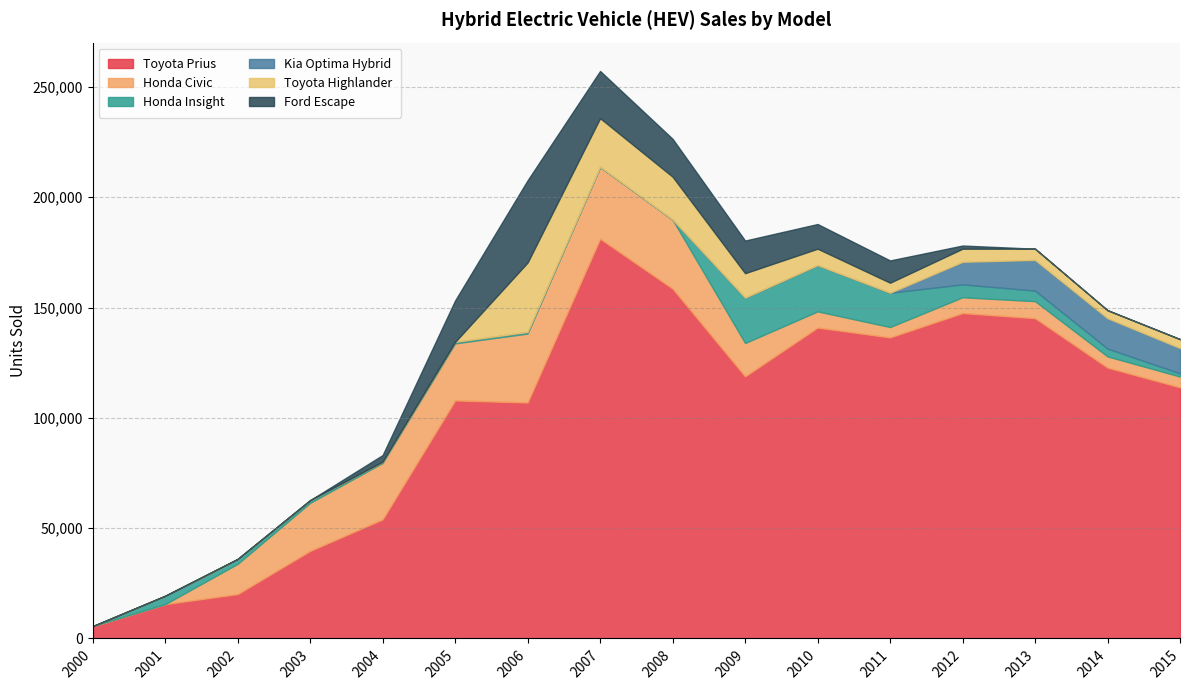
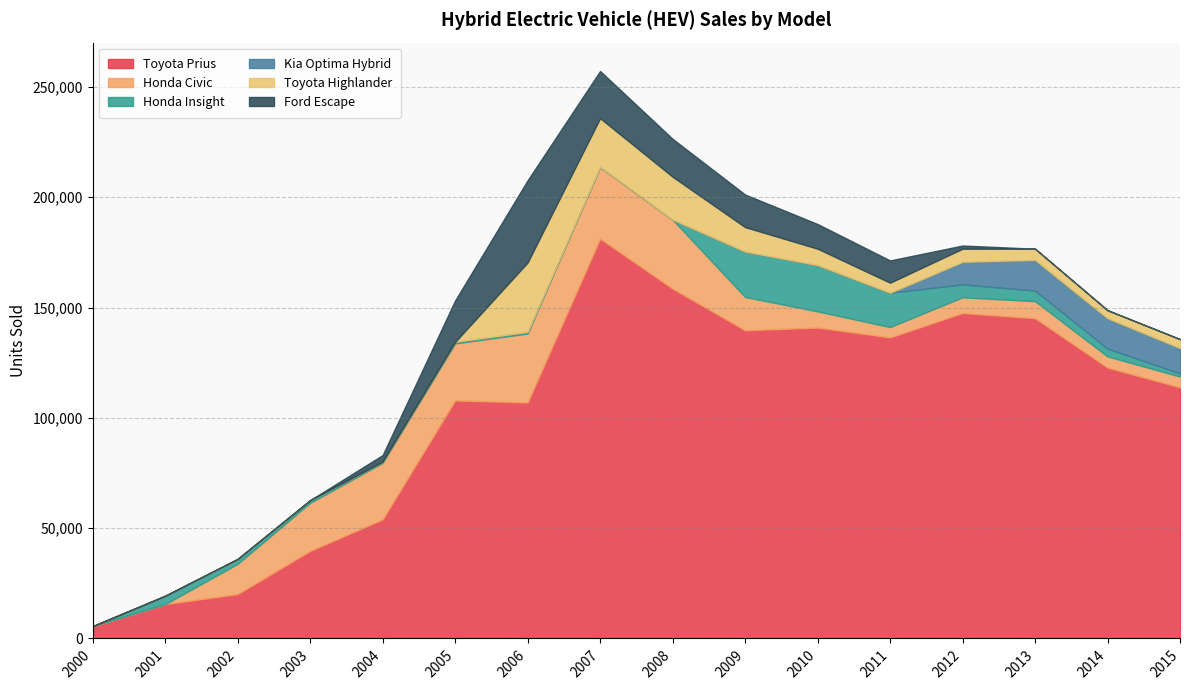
  {
    "Toyota Prius": {
      "2002": "20,000",
      "2003": "40,000",
      "2004": "54,000",
      "2005": "108,000",
      "2006": "107,000",
      "2007": "181,000",
      "2008": "159,000",
-     "2009": "119,000",
+     "2009": "140,000",
      "2010": "141,000",
      "2011": "136,000",
      "2012": "148,000",
      "2013": "145,000",
      "2014": "123,000",
      "2015": "114,000"
    },
    "Ford Escape": {
      "2004": "3,000",
      "2005": "19,000",
      "2006": "37,000",
      "2007": "21,000",
      "2008": "17,000",
      "2009": "15,000",
      "2010": "11,000",
      "2011": "10,000",
      "2012": "1,000"
    }
  }
